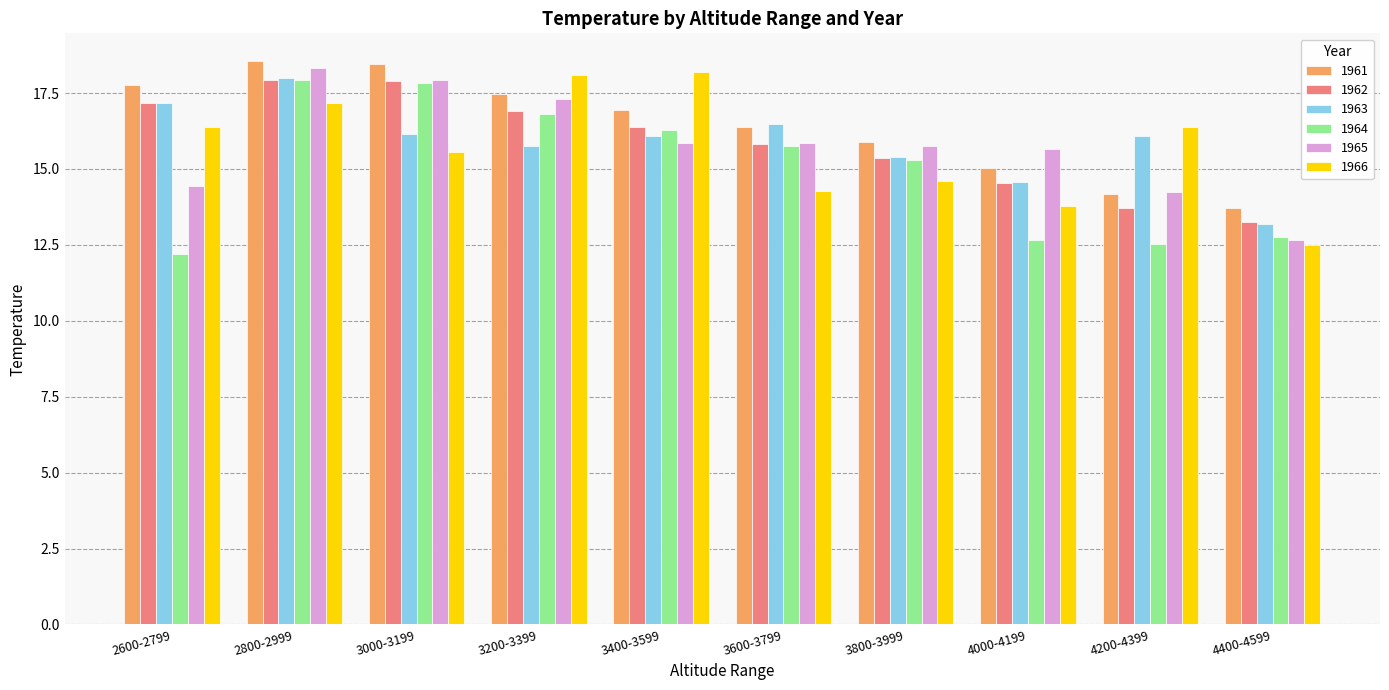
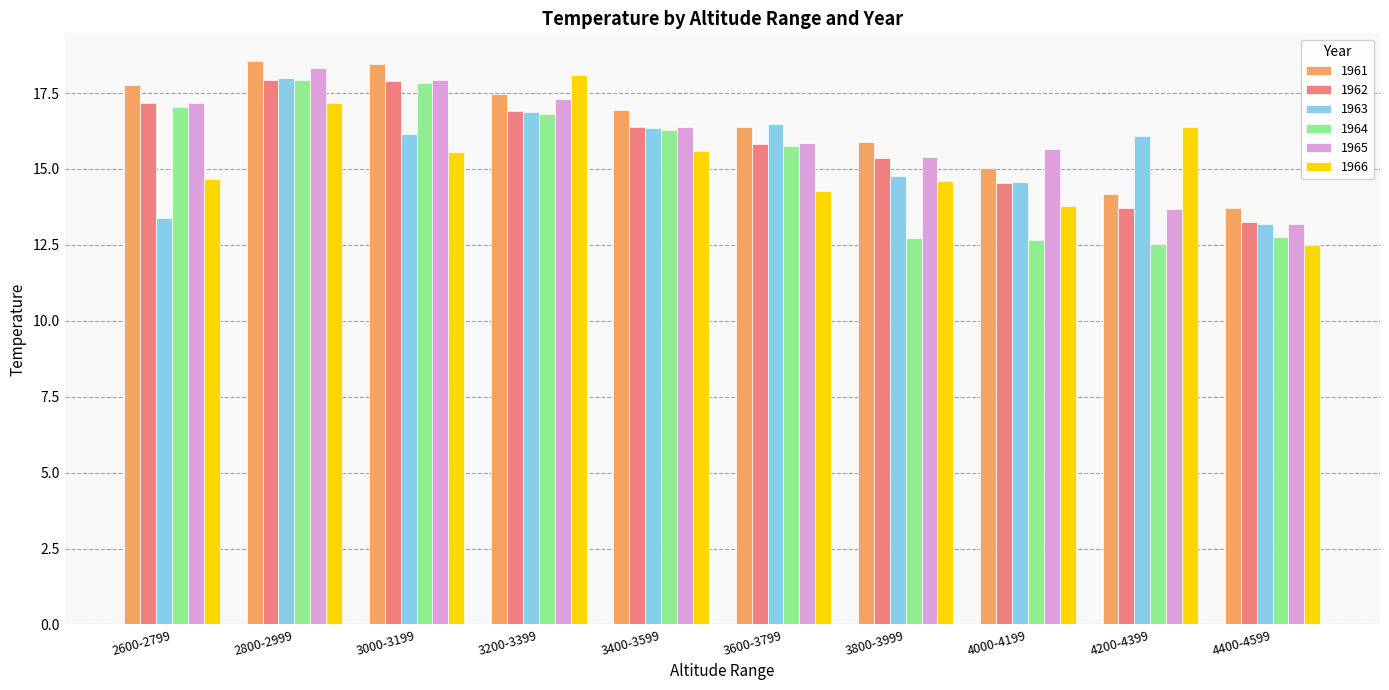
  {
    "1963": {
-     "2600-2799": 17.2,
+     "2600-2799": 13.4,
      "2800-2999": 18.0,
      "3000-3199": 16.1,
-     "3200-3399": 15.8,
-     "3400-3599": 16.1,
+     "3200-3399": 16.9,
+     "3400-3599": 16.4,
      "3600-3799": 16.5,
-     "3800-3999": 15.4,
+     "3800-3999": 14.8,
      "4000-4199": 14.6,
      "4200-4399": 16.1,
      "4400-4599": 13.2
    },
    "1964": {
-     "2600-2799": 12.2,
+     "2600-2799": 17.0,
      "2800-2999": 17.9,
      "3000-3199": 17.8,
      "3200-3399": 16.8,
      "3400-3599": 16.3,
      "3600-3799": 15.7,
-     "3800-3999": 15.3,
+     "3800-3999": 12.7,
      "4000-4199": 12.7,
      "4200-4399": 12.5,
      "4400-4599": 12.8
    },
    "1965": {
-     "2600-2799": 14.4,
+     "2600-2799": 17.2,
      "2800-2999": 18.3,
      "3000-3199": 17.9,
      "3200-3399": 17.3,
-     "3400-3599": 15.9,
+     "3400-3599": 16.4,
      "3600-3799": 15.8,
-     "3800-3999": 15.7,
+     "3800-3999": 15.4,
      "4000-4199": 15.7,
-     "4200-4399": 14.2,
-     "4400-4599": 12.7
+     "4200-4399": 13.7,
+     "4400-4599": 13.2
    },
    "1966": {
-     "2600-2799": 16.4,
+     "2600-2799": 14.7,
      "2800-2999": 17.2,
      "3000-3199": 15.5,
      "3200-3399": 18.1,
-     "3400-3599": 18.2,
+     "3400-3599": 15.6,
      "3600-3799": 14.3,
      "3800-3999": 14.6,
      "4000-4199": 13.8,
      "4200-4399": 16.4,
      "4400-4599": 12.5
    }
  }
